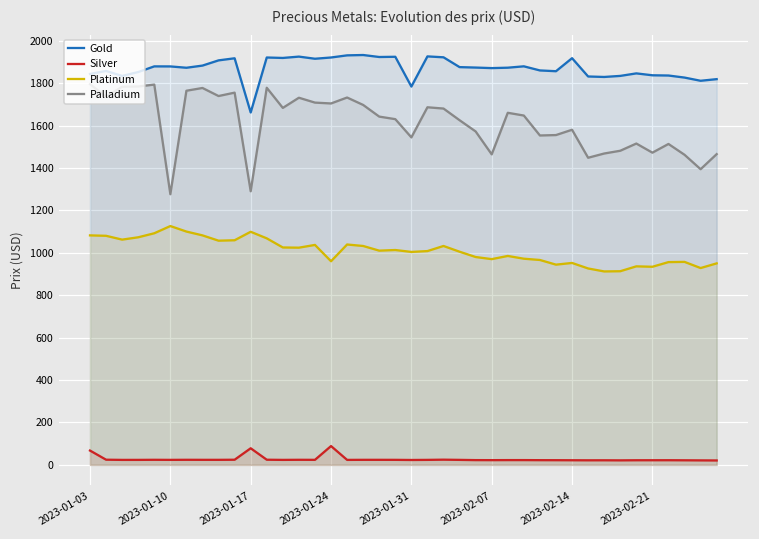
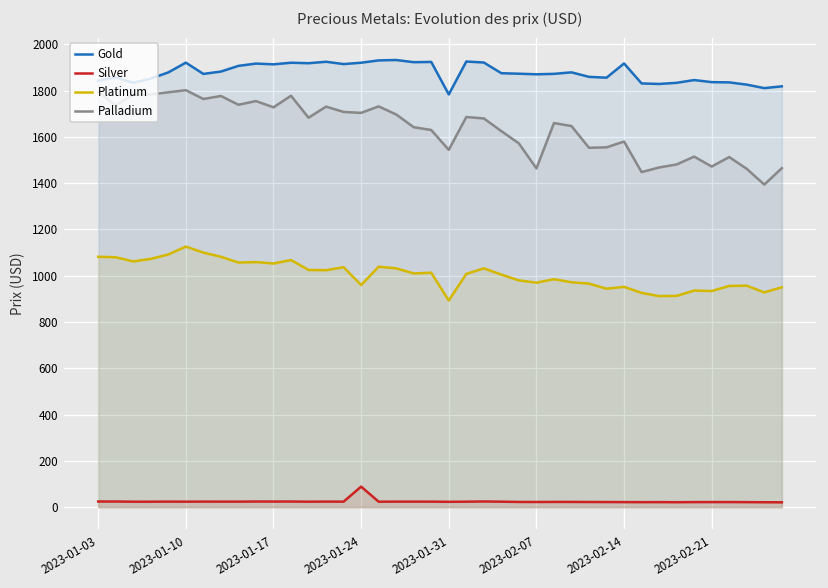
  {
    "Gold": {
-     "2023-01-10": 1880,
-     "2023-01-17": 1660,
+     "2023-01-10": 1920,
+     "2023-01-17": 1910,
      "2023-01-24": 1920,
      "2023-01-31": 1780,
      "2023-02-07": 1870,
      "2023-02-14": 1920,
      "2023-02-21": 1840
    },
    "Silver": {
-     "2023-01-03": 70,
+     "2023-01-03": 20,
      "2023-01-10": 20,
-     "2023-01-17": 80,
+     "2023-01-17": 20,
      "2023-01-24": 90,
      "2023-01-31": 20,
      "2023-02-07": 20,
      "2023-02-14": 20,
      "2023-02-21": 20
    },
    "Platinum": {
      "2023-01-03": 1080,
      "2023-01-10": 1130,
-     "2023-01-17": 1100,
+     "2023-01-17": 1050,
      "2023-01-24": 960,
-     "2023-01-31": 1000,
+     "2023-01-31": 890,
      "2023-02-07": 970,
      "2023-02-14": 950,
      "2023-02-21": 930
    },
    "Palladium": {
-     "2023-01-10": 1280,
-     "2023-01-17": 1290,
+     "2023-01-10": 1800,
+     "2023-01-17": 1730,
      "2023-01-24": 1700,
      "2023-01-31": 1540,
      "2023-02-07": 1460,
      "2023-02-14": 1580,
      "2023-02-21": 1470
    }
  }
